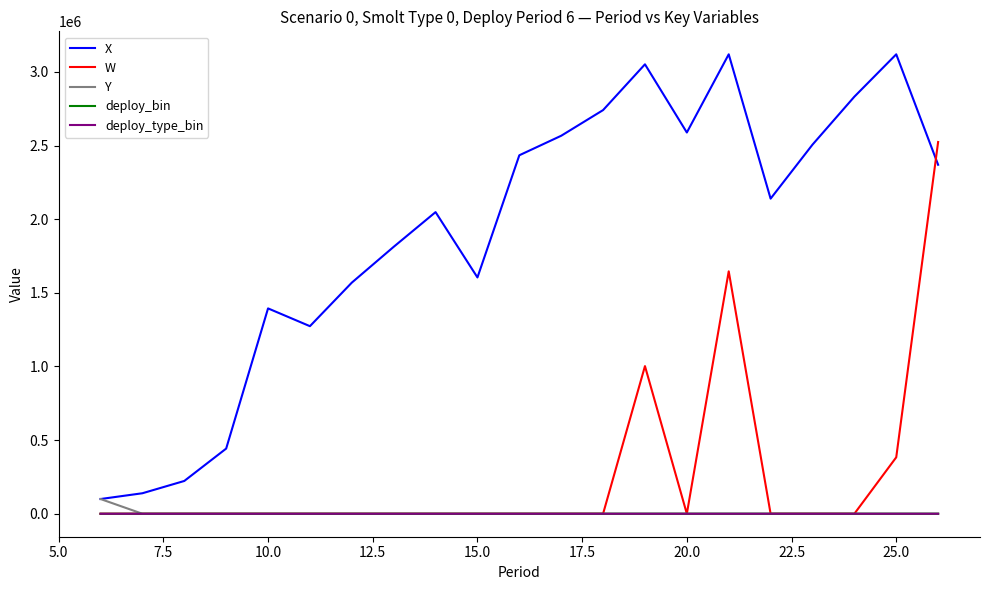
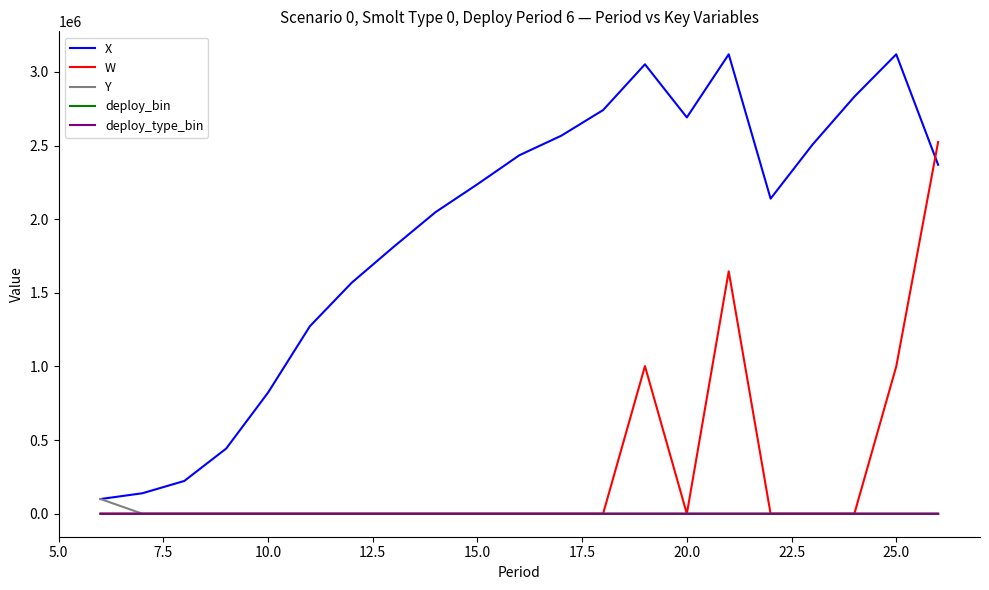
  {
    "X": {
-     "10.0": 1390000,
-     "15.0": 1600000,
-     "20.0": 2590000,
+     "10.0": 820000,
+     "15.0": 2240000,
+     "20.0": 2690000,
      "25.0": 3120000
    },
    "W": {
-     "25.0": 380000
+     "25.0": 1000000
    }
  }
